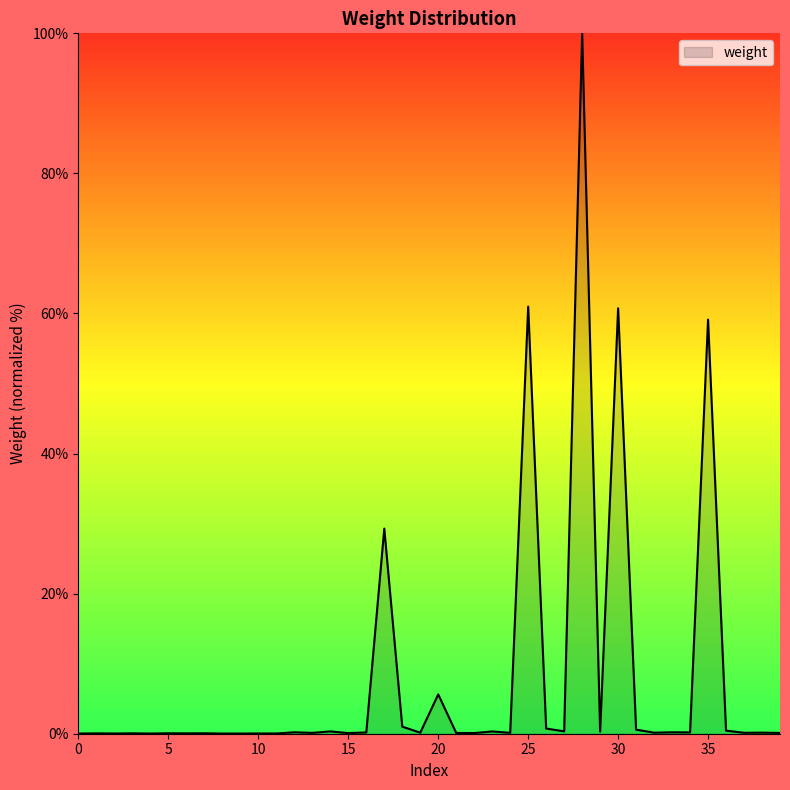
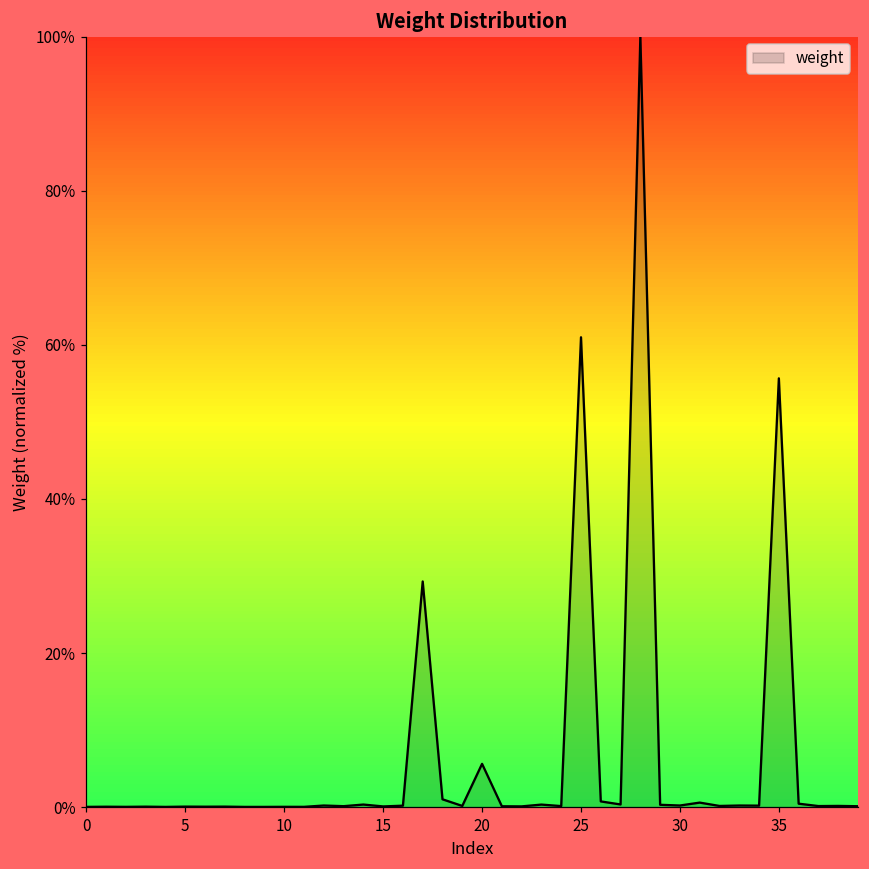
  {
    "0": "0%",
    "5": "0%",
    "10": "0%",
    "15": "0%",
    "20": "6%",
    "25": "61%",
-   "30": "61%",
-   "35": "59%"
+   "30": "0%",
+   "35": "56%"
  }
